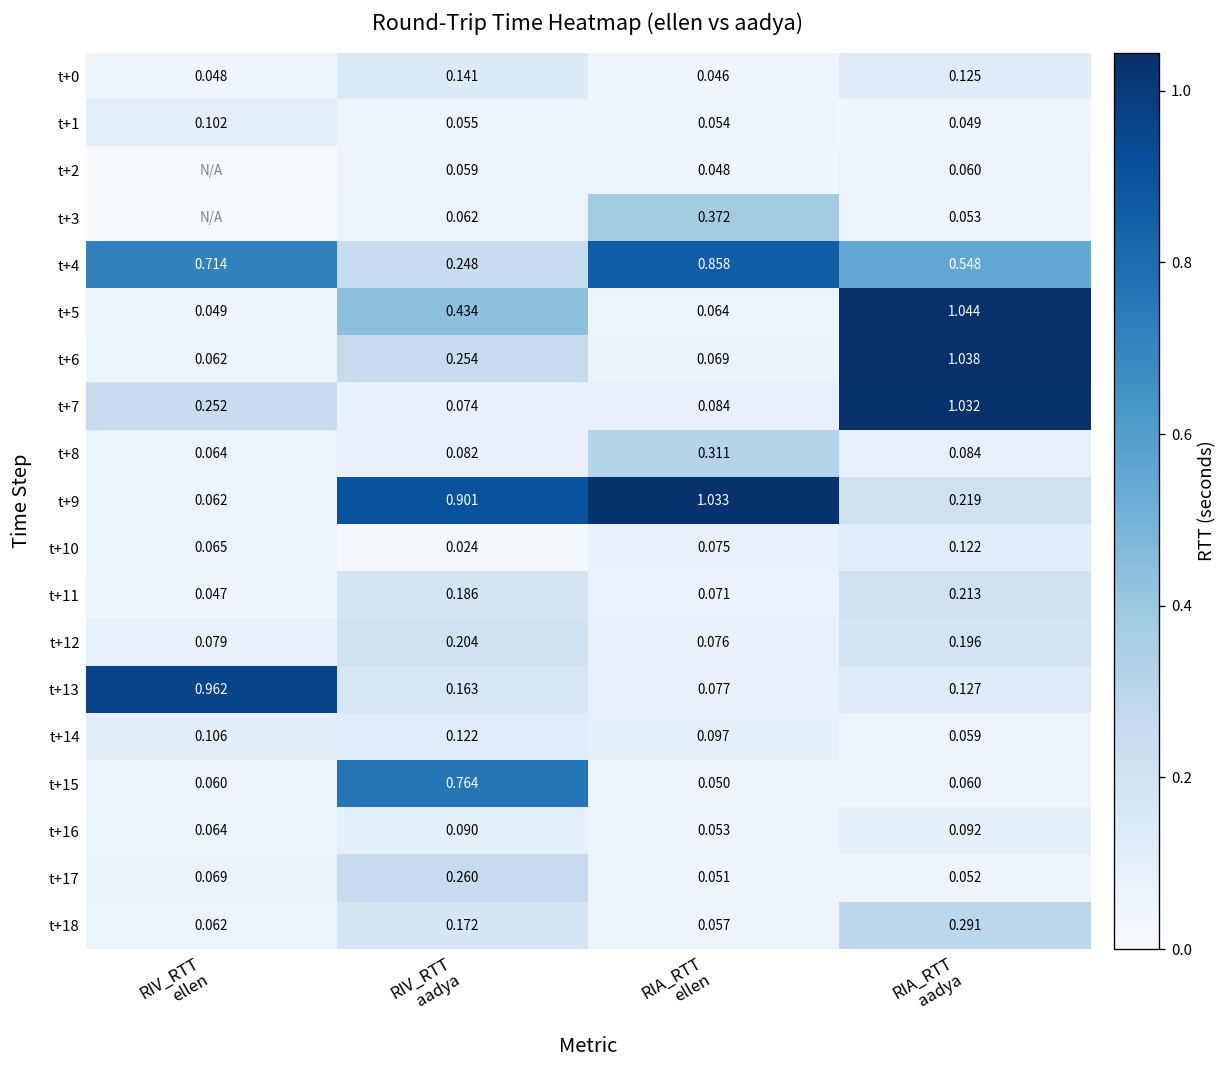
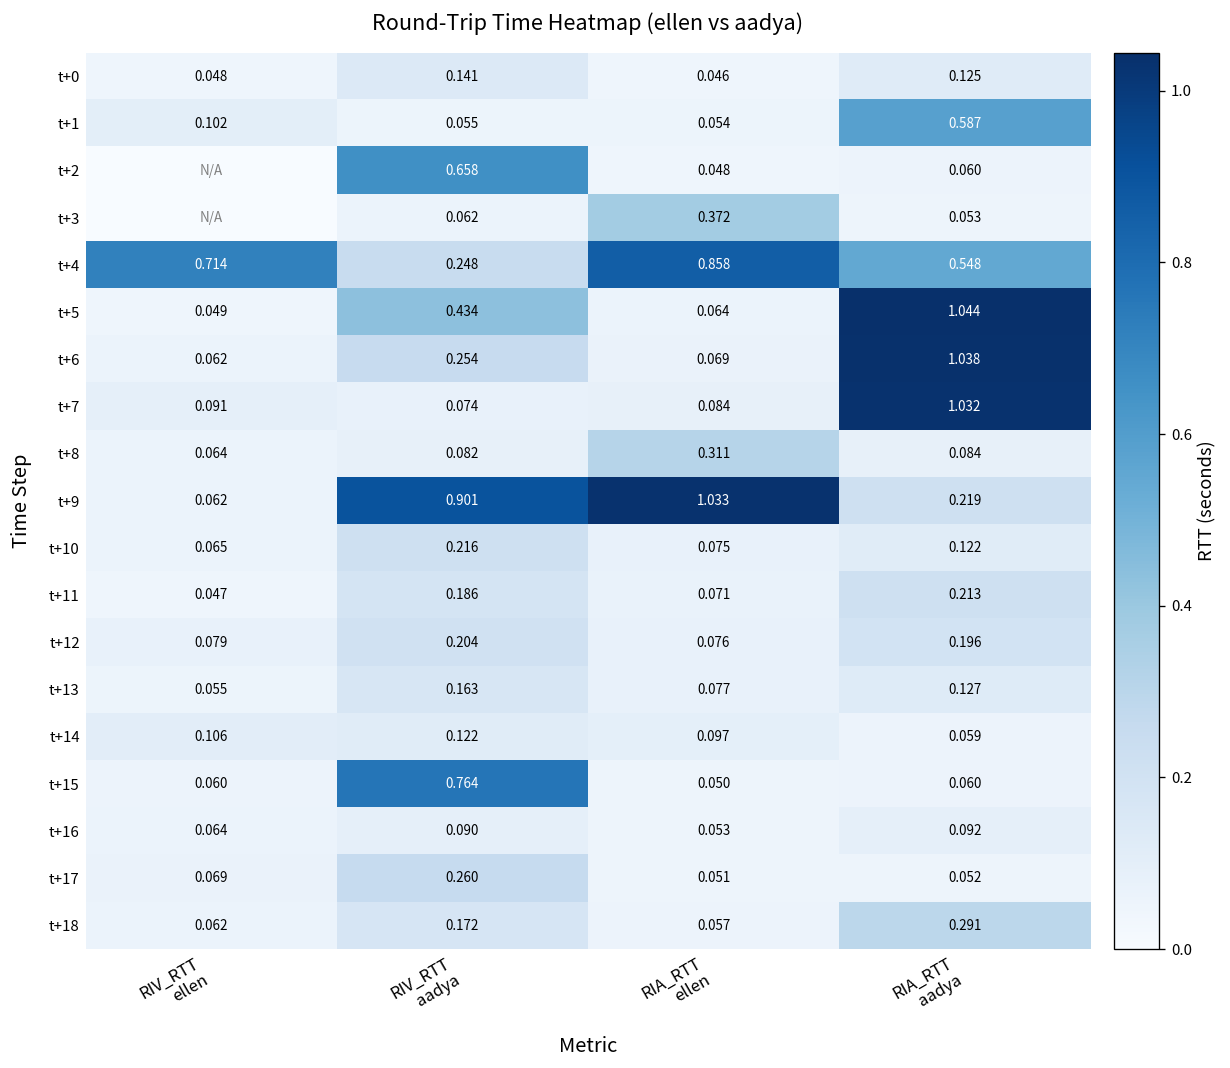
  {
    "t+0": {
      "RIV_RTT ellen": 0.048,
      "RIV_RTT aadya": 0.141,
      "RIA_RTT ellen": 0.046,
      "RIA_RTT aadya": 0.125
    },
    "t+1": {
      "RIV_RTT ellen": 0.102,
      "RIV_RTT aadya": 0.055,
      "RIA_RTT ellen": 0.054,
-     "RIA_RTT aadya": 0.049
+     "RIA_RTT aadya": 0.587
    },
    "t+2": {
-     "RIV_RTT aadya": 0.059,
+     "RIV_RTT aadya": 0.658,
      "RIA_RTT ellen": 0.048,
      "RIA_RTT aadya": 0.060
    },
    "t+3": {
      "RIV_RTT aadya": 0.062,
      "RIA_RTT ellen": 0.372,
      "RIA_RTT aadya": 0.053
    },
    "t+4": {
      "RIV_RTT ellen": 0.714,
      "RIV_RTT aadya": 0.248,
      "RIA_RTT ellen": 0.858,
      "RIA_RTT aadya": 0.548
    },
    "t+5": {
      "RIV_RTT ellen": 0.049,
      "RIV_RTT aadya": 0.434,
      "RIA_RTT ellen": 0.064,
      "RIA_RTT aadya": 1.044
    },
    "t+6": {
      "RIV_RTT ellen": 0.062,
      "RIV_RTT aadya": 0.254,
      "RIA_RTT ellen": 0.069,
      "RIA_RTT aadya": 1.038
    },
    "t+7": {
-     "RIV_RTT ellen": 0.252,
+     "RIV_RTT ellen": 0.091,
      "RIV_RTT aadya": 0.074,
      "RIA_RTT ellen": 0.084,
      "RIA_RTT aadya": 1.032
    },
    "t+8": {
      "RIV_RTT ellen": 0.064,
      "RIV_RTT aadya": 0.082,
      "RIA_RTT ellen": 0.311,
      "RIA_RTT aadya": 0.084
    },
    "t+9": {
      "RIV_RTT ellen": 0.062,
      "RIV_RTT aadya": 0.901,
      "RIA_RTT ellen": 1.033,
      "RIA_RTT aadya": 0.219
    },
    "t+10": {
      "RIV_RTT ellen": 0.065,
-     "RIV_RTT aadya": 0.024,
+     "RIV_RTT aadya": 0.216,
      "RIA_RTT ellen": 0.075,
      "RIA_RTT aadya": 0.122
    },
    "t+11": {
      "RIV_RTT ellen": 0.047,
      "RIV_RTT aadya": 0.186,
      "RIA_RTT ellen": 0.071,
      "RIA_RTT aadya": 0.213
    },
    "t+12": {
      "RIV_RTT ellen": 0.079,
      "RIV_RTT aadya": 0.204,
      "RIA_RTT ellen": 0.076,
      "RIA_RTT aadya": 0.196
    },
    "t+13": {
-     "RIV_RTT ellen": 0.962,
+     "RIV_RTT ellen": 0.055,
      "RIV_RTT aadya": 0.163,
      "RIA_RTT ellen": 0.077,
      "RIA_RTT aadya": 0.127
    },
    "t+14": {
      "RIV_RTT ellen": 0.106,
      "RIV_RTT aadya": 0.122,
      "RIA_RTT ellen": 0.097,
      "RIA_RTT aadya": 0.059
    },
    "t+15": {
      "RIV_RTT ellen": 0.060,
      "RIV_RTT aadya": 0.764,
      "RIA_RTT ellen": 0.050,
      "RIA_RTT aadya": 0.060
    },
    "t+16": {
      "RIV_RTT ellen": 0.064,
      "RIV_RTT aadya": 0.090,
      "RIA_RTT ellen": 0.053,
      "RIA_RTT aadya": 0.092
    },
    "t+17": {
      "RIV_RTT ellen": 0.069,
      "RIV_RTT aadya": 0.260,
      "RIA_RTT ellen": 0.051,
      "RIA_RTT aadya": 0.052
    },
    "t+18": {
      "RIV_RTT ellen": 0.062,
      "RIV_RTT aadya": 0.172,
      "RIA_RTT ellen": 0.057,
      "RIA_RTT aadya": 0.291
    }
  }
